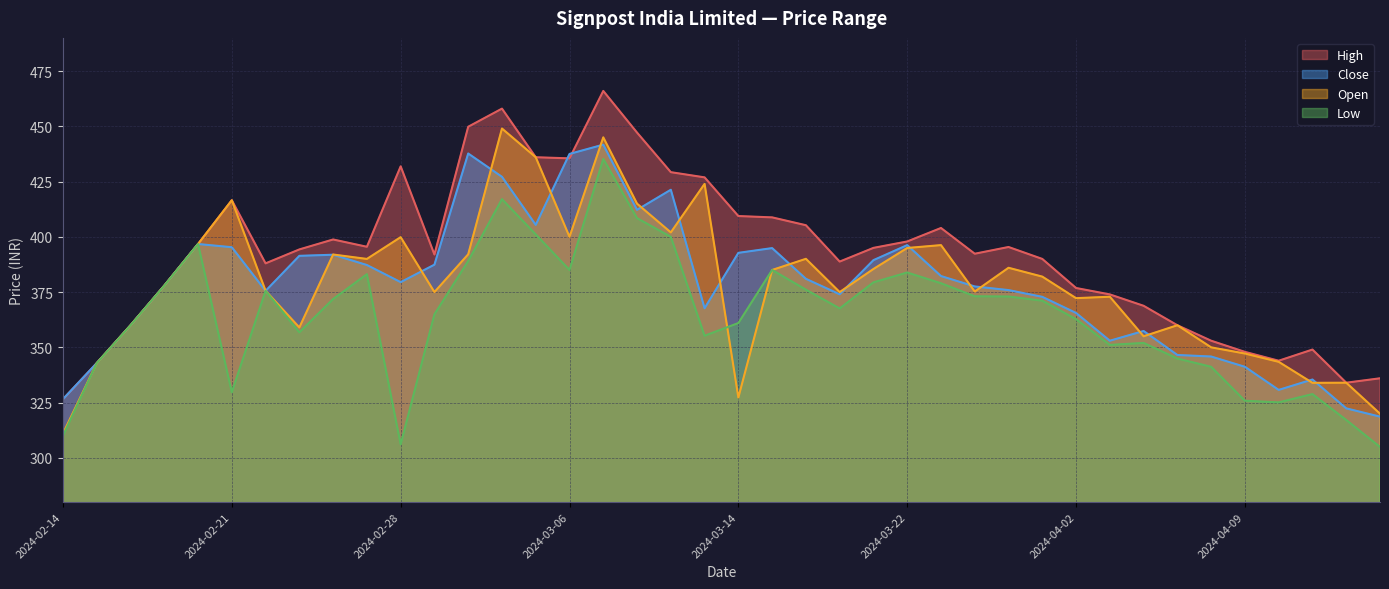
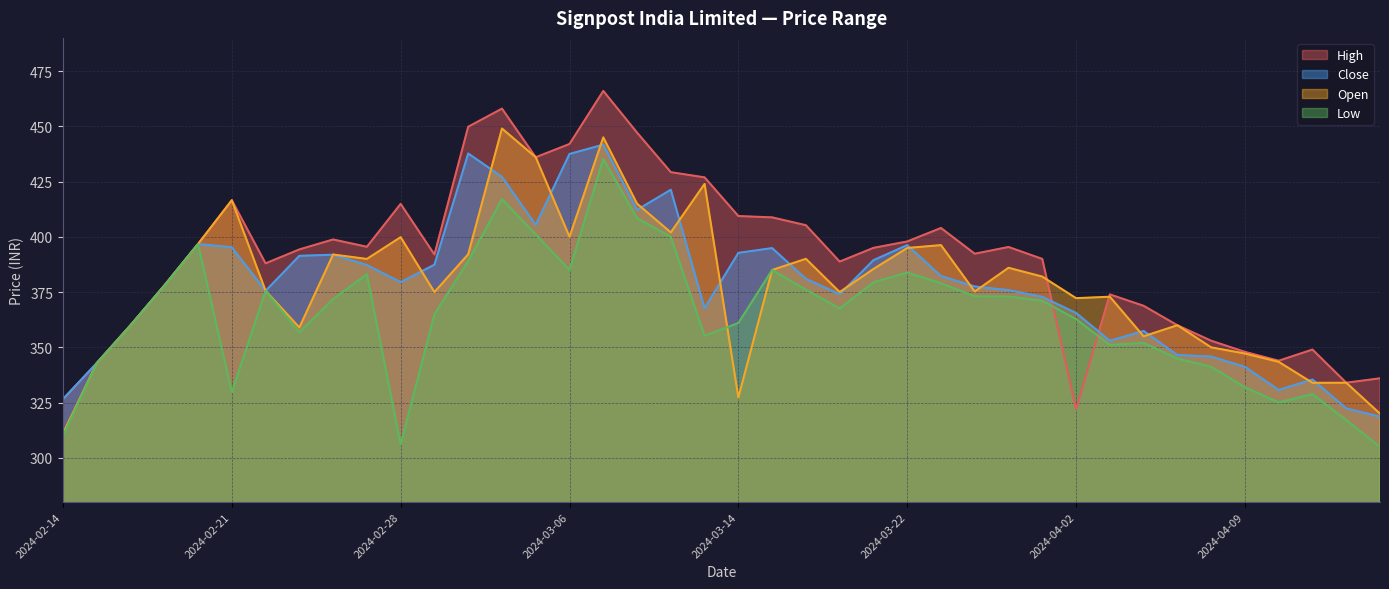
  {
    "High": {
-     "2024-02-28": 432,
-     "2024-03-06": 436,
+     "2024-02-28": 415,
+     "2024-03-06": 442,
      "2024-03-14": 409,
      "2024-03-22": 398,
-     "2024-04-02": 377
+     "2024-04-02": 322
    },
    "Close": {
      "2024-02-21": 395,
      "2024-02-28": 380,
      "2024-03-06": 438,
      "2024-03-14": 393,
      "2024-03-22": 396,
      "2024-04-02": 366,
      "2024-04-09": 341
    },
    "Open": {
      "2024-02-28": 400,
      "2024-03-06": 400,
      "2024-03-14": 327,
      "2024-03-22": 395,
      "2024-04-02": 372
    },
    "Low": {
      "2024-02-21": 330,
      "2024-02-28": 306,
      "2024-03-06": 385,
      "2024-03-14": 361,
      "2024-03-22": 384,
      "2024-04-02": 363,
-     "2024-04-09": 326
+     "2024-04-09": 332
    }
  }
